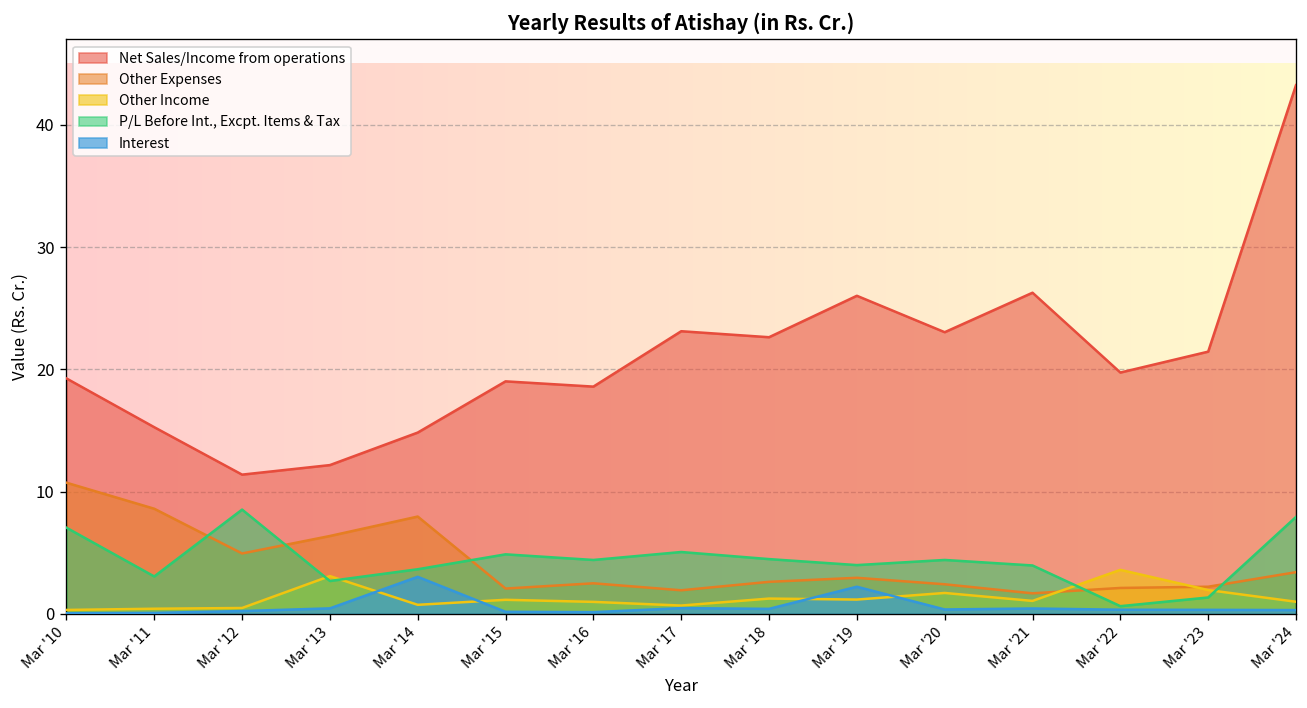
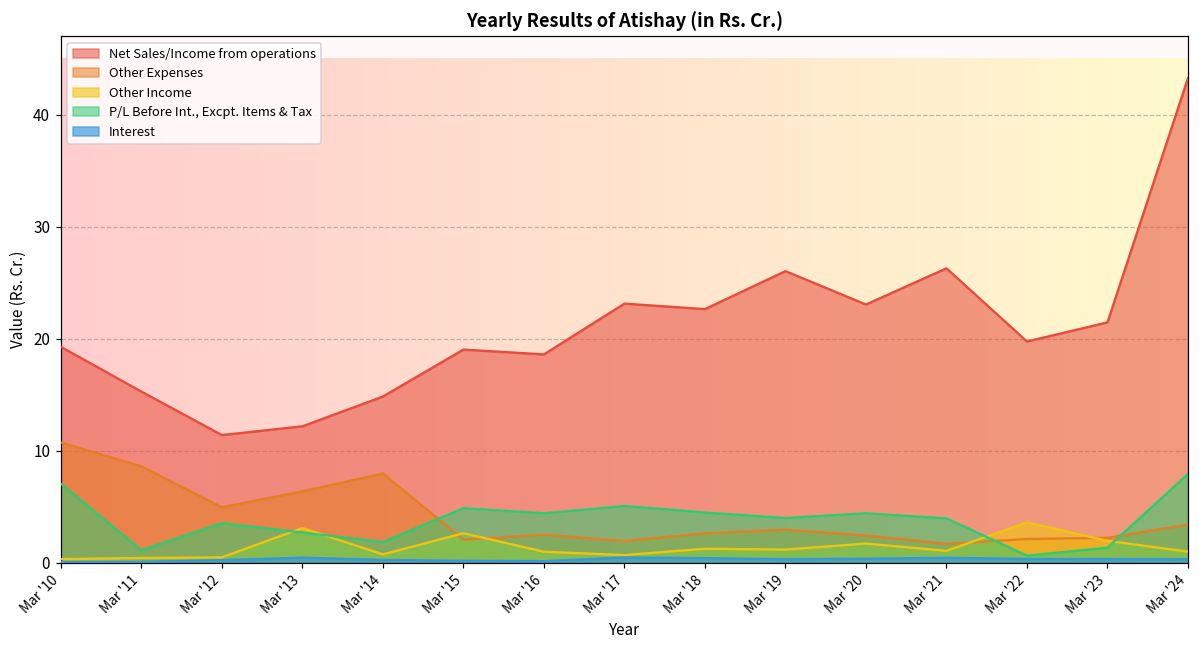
  {
    "Other Income": {
      "Mar '10": 0.3,
      "Mar '11": 0.4,
      "Mar '13": 3.1,
      "Mar '14": 0.8,
-     "Mar '15": 1.2,
+     "Mar '15": 2.6,
      "Mar '16": 1.0,
      "Mar '18": 1.3,
      "Mar '19": 1.2,
      "Mar '20": 1.7,
      "Mar '21": 1.1,
      "Mar '22": 3.6,
      "Mar '23": 2.0,
      "Mar '24": 1.0
    },
    "P/L Before Int., Excpt. Items & Tax": {
      "Mar '10": 7.1,
-     "Mar '11": 3.1,
-     "Mar '12": 8.5,
+     "Mar '11": 1.1,
+     "Mar '12": 3.5,
      "Mar '13": 2.7,
-     "Mar '14": 3.7,
+     "Mar '14": 1.9,
      "Mar '15": 4.9,
      "Mar '16": 4.4,
      "Mar '17": 5.1,
      "Mar '18": 4.5,
      "Mar '19": 4.0,
      "Mar '20": 4.4,
      "Mar '21": 4.0,
      "Mar '22": 0.6,
      "Mar '23": 1.4,
      "Mar '24": 7.9
    },
    "Interest": {
      "Mar '10": 0.1,
      "Mar '11": 0.1,
      "Mar '13": 0.5,
-     "Mar '14": 3.0,
+     "Mar '14": 0.3,
      "Mar '15": 0.2,
      "Mar '16": 0.2,
      "Mar '18": 0.4,
-     "Mar '19": 2.2,
+     "Mar '19": 0.3,
      "Mar '20": 0.4,
      "Mar '21": 0.5,
      "Mar '22": 0.4,
      "Mar '23": 0.3,
      "Mar '24": 0.3
    }
  }
